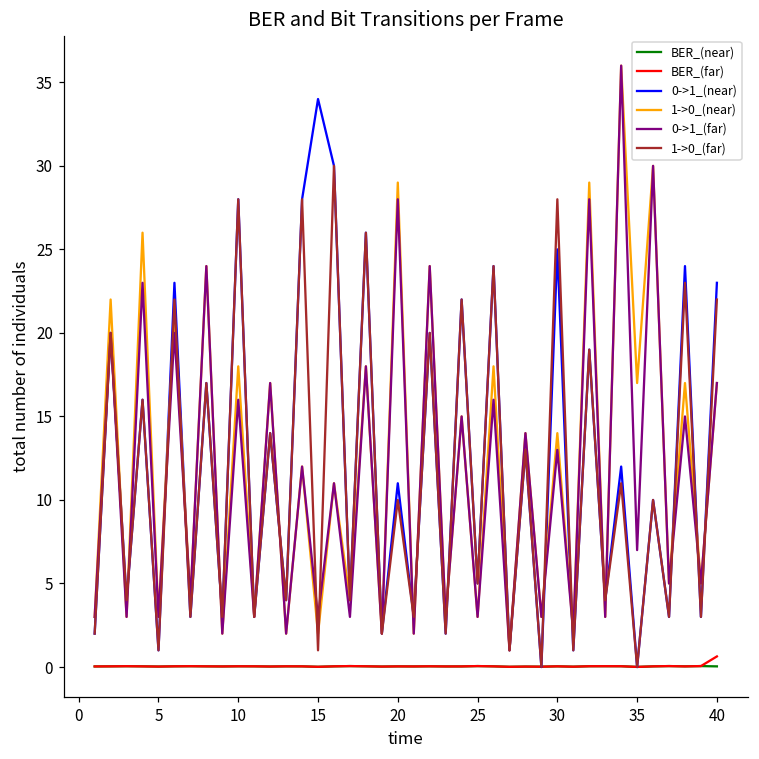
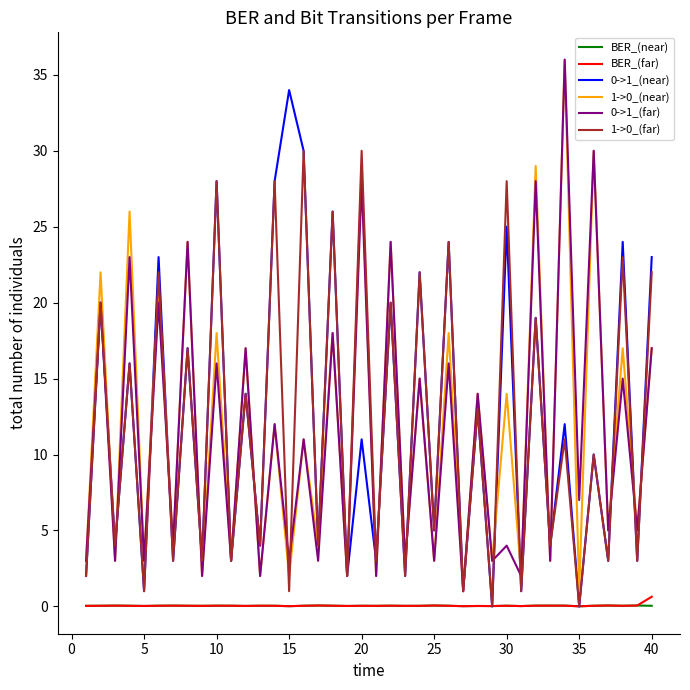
  {
    "BER_(near)": {
      "40": 0
    },
    "BER_(far)": {
      "40": 0.6
    },
    "0->1_(near)": {
      "15": 34,
      "20": 11,
      "30": 25,
      "40": 23
    },
    "1->0_(near)": {
      "10": 18,
      "15": 2,
      "20": 29,
      "30": 14,
-     "35": 17
+     "35": 1
    },
    "0->1_(far)": {
      "10": 16,
      "15": 3,
      "20": 28,
-     "30": 13,
+     "30": 4,
      "35": 7
    },
    "1->0_(far)": {
      "15": 1,
-     "20": 10,
+     "20": 30,
      "30": 28,
      "40": 22
    }
  }
